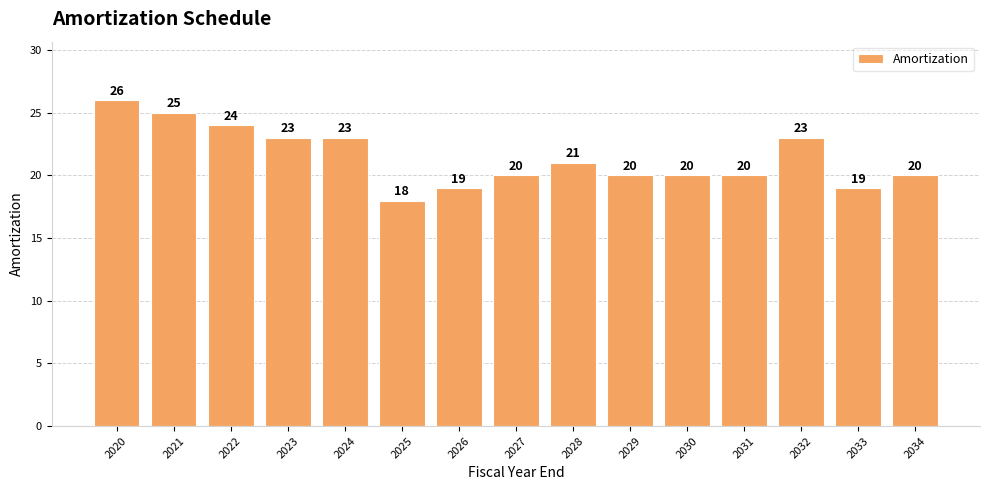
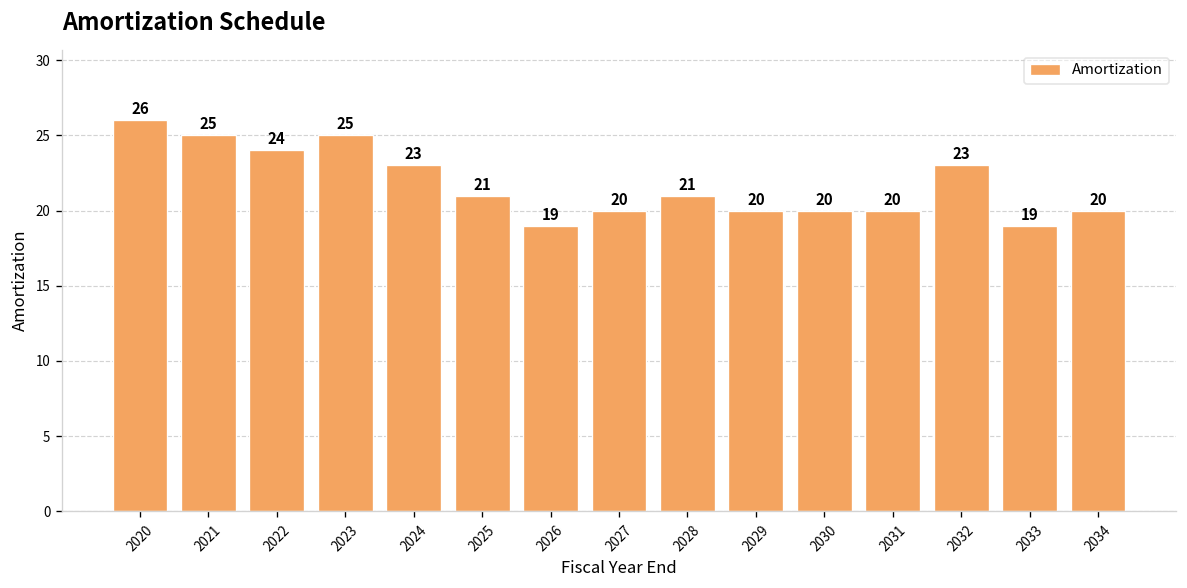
  {
    "2020": 26,
    "2021": 25,
    "2022": 24,
-   "2023": 23,
+   "2023": 25,
    "2024": 23,
-   "2025": 18,
+   "2025": 21,
    "2026": 19,
    "2027": 20,
    "2028": 21,
    "2029": 20,
    "2030": 20,
    "2031": 20,
    "2032": 23,
    "2033": 19,
    "2034": 20
  }
